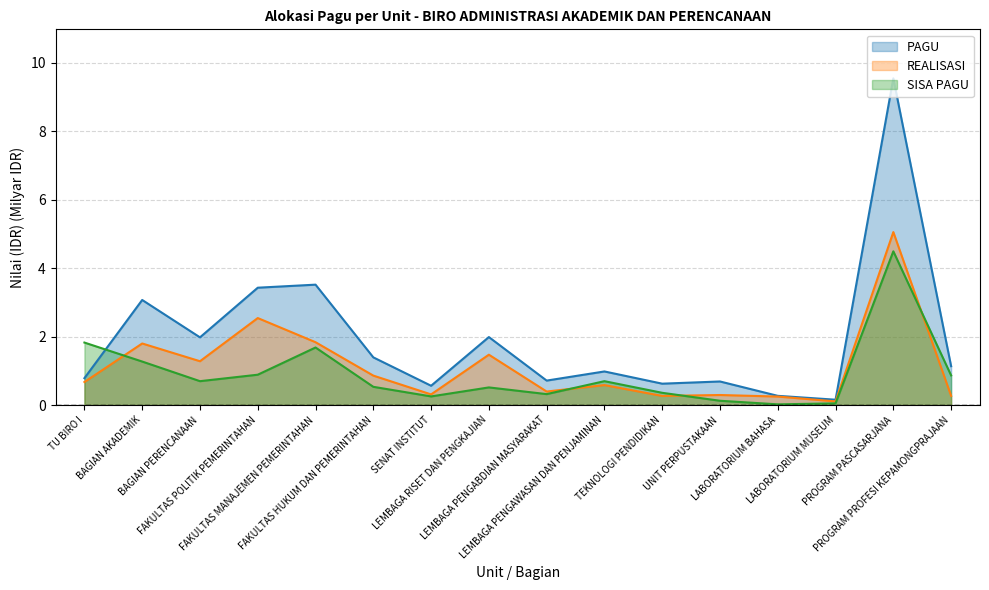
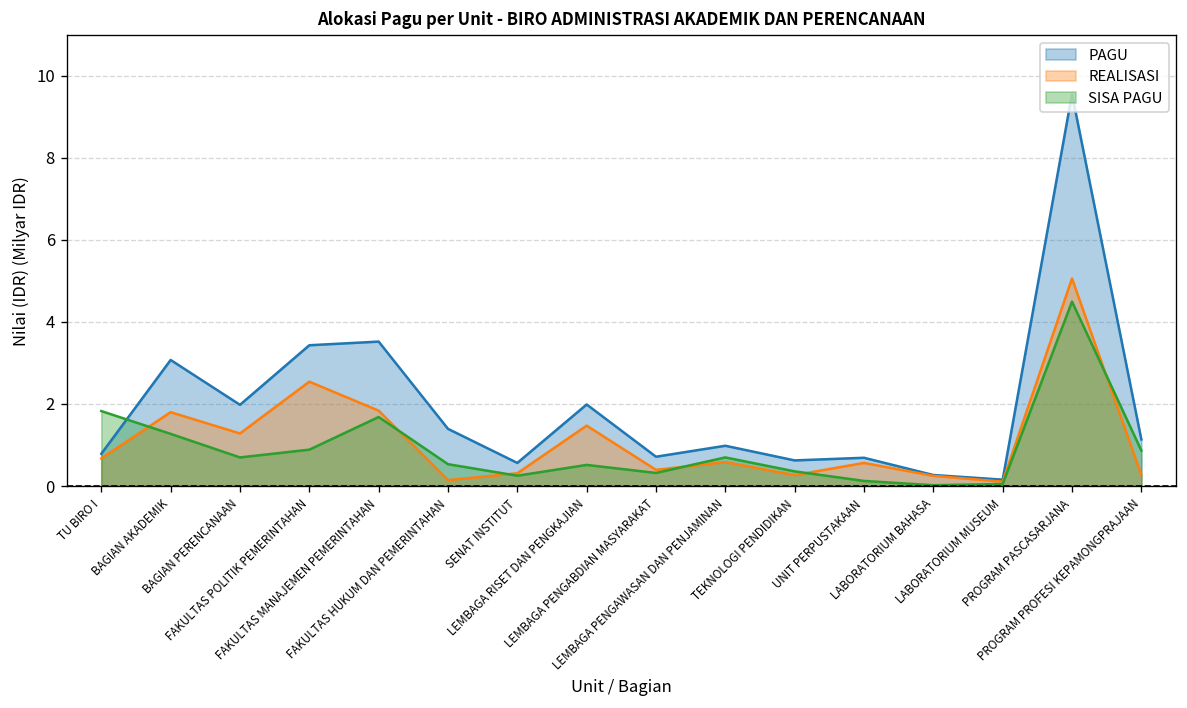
  {
    "PAGU": {
      "TU BIRO I": 0.8,
      "BAGIAN AKADEMIK": 3.1,
      "BAGIAN PERENCANAAN": 2.0,
      "FAKULTAS POLITIK PEMERINTAHAN": 3.4,
      "FAKULTAS MANAJEMEN PEMERINTAHAN": 3.5,
      "FAKULTAS HUKUM DAN PEMERINTAHAN": 1.4,
      "SENAT INSTITUT": 0.6,
      "LEMBAGA RISET DAN PENGKAJIAN": 2.0,
      "LEMBAGA PENGABDIAN MASYARAKAT": 0.7,
      "LEMBAGA PENGAWASAN DAN PENJAMINAN": 1.0,
      "TEKNOLOGI PENDIDIKAN": 0.6,
      "UNIT PERPUSTAKAAN": 0.7,
      "PROGRAM PROFESI KEPAMONGPRAJAAN": 1.1
    },
    "REALISASI": {
      "TU BIRO I": 0.7,
      "BAGIAN AKADEMIK": 1.8,
      "BAGIAN PERENCANAAN": 1.3,
      "FAKULTAS POLITIK PEMERINTAHAN": 2.5,
      "FAKULTAS MANAJEMEN PEMERINTAHAN": 1.8,
-     "FAKULTAS HUKUM DAN PEMERINTAHAN": 0.9,
+     "FAKULTAS HUKUM DAN PEMERINTAHAN": 0.1,
      "LEMBAGA RISET DAN PENGKAJIAN": 1.5,
      "LEMBAGA PENGABDIAN MASYARAKAT": 0.4,
      "LEMBAGA PENGAWASAN DAN PENJAMINAN": 0.6,
      "TEKNOLOGI PENDIDIKAN": 0.3,
-     "UNIT PERPUSTAKAAN": 0.3,
+     "UNIT PERPUSTAKAAN": 0.6,
      "PROGRAM PASCASARJANA": 5.1,
      "PROGRAM PROFESI KEPAMONGPRAJAAN": 0.3
    },
    "SISA PAGU": {
      "TU BIRO I": 1.8,
      "BAGIAN AKADEMIK": 1.3,
      "BAGIAN PERENCANAAN": 0.7,
      "FAKULTAS POLITIK PEMERINTAHAN": 0.9,
      "FAKULTAS MANAJEMEN PEMERINTAHAN": 1.7,
      "FAKULTAS HUKUM DAN PEMERINTAHAN": 0.5,
      "LEMBAGA RISET DAN PENGKAJIAN": 0.5,
      "LEMBAGA PENGABDIAN MASYARAKAT": 0.3,
      "LEMBAGA PENGAWASAN DAN PENJAMINAN": 0.7,
      "TEKNOLOGI PENDIDIKAN": 0.4,
      "UNIT PERPUSTAKAAN": 0.1,
      "LABORATORIUM BAHASA": 0.0,
      "PROGRAM PASCASARJANA": 4.5,
      "PROGRAM PROFESI KEPAMONGPRAJAAN": 0.9
    }
  }
